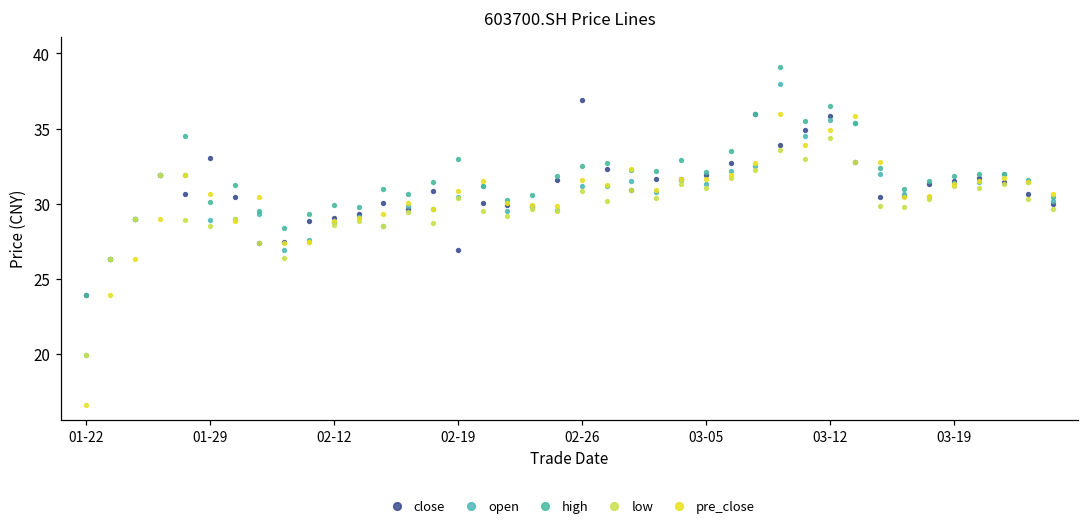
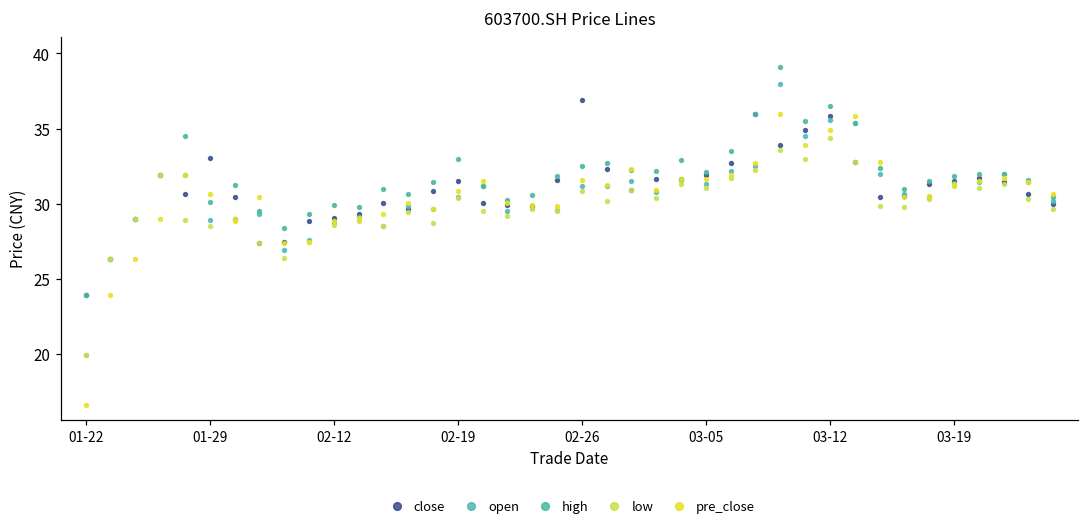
  {
    "close": {
      "01-29": 33.0,
      "02-12": 29.1,
-     "02-19": 26.9,
+     "02-19": 31.5,
      "02-26": 36.9,
      "03-05": 31.9,
      "03-12": 35.9
    }
  }
